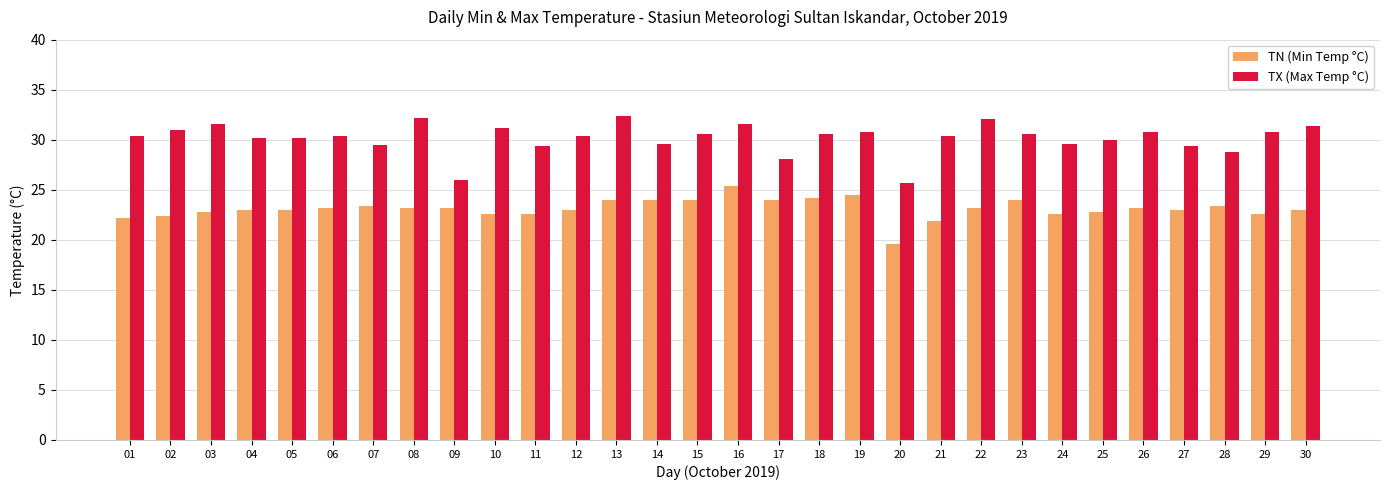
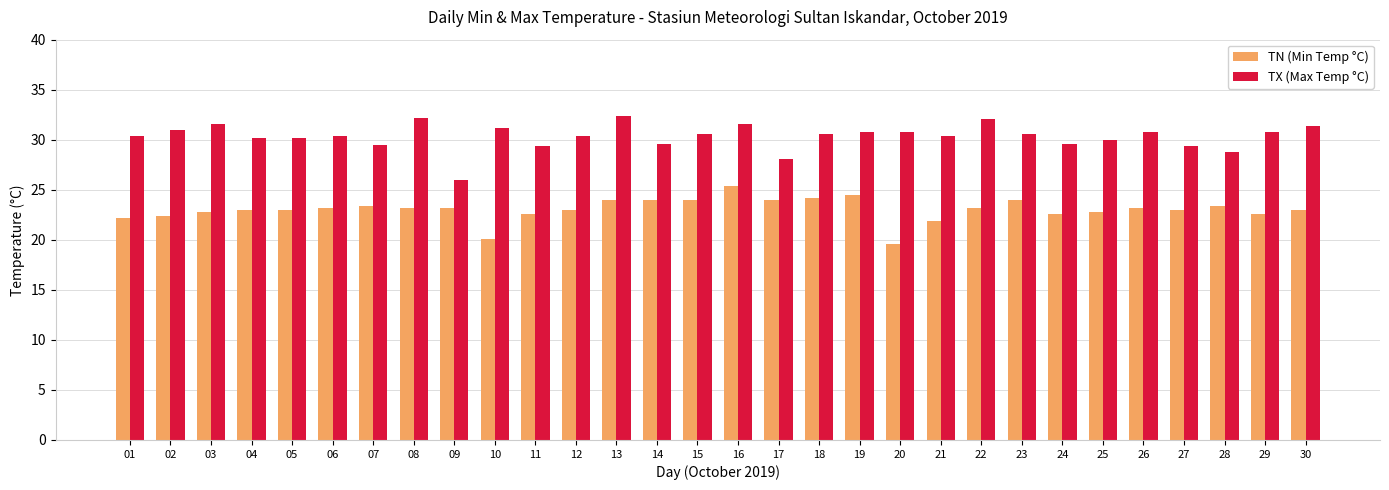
  {
    "TN (Min Temp °C)": {
      "01": 22.2,
      "02": 22.4,
      "03": 22.8,
      "04": 23.0,
      "05": 23.0,
      "06": 23.2,
      "07": 23.4,
      "08": 23.2,
      "09": 23.2,
-     "10": 22.6,
+     "10": 20.1,
      "11": 22.6,
      "12": 23.0,
      "13": 24.0,
      "14": 24.0,
      "15": 24.0,
      "16": 25.4,
      "17": 24.0,
      "18": 24.2,
      "19": 24.5,
      "20": 19.6,
      "21": 21.9,
      "22": 23.2,
      "23": 24.0,
      "24": 22.6,
      "25": 22.8,
      "26": 23.2,
      "27": 23.0,
      "28": 23.4,
      "29": 22.6,
      "30": 23.0
    },
    "TX (Max Temp °C)": {
      "01": 30.4,
      "02": 31.0,
      "03": 31.6,
      "04": 30.2,
      "05": 30.2,
      "06": 30.4,
      "07": 29.5,
      "08": 32.2,
      "09": 26.0,
      "10": 31.2,
      "11": 29.4,
      "12": 30.4,
      "13": 32.4,
      "14": 29.6,
      "15": 30.6,
      "16": 31.6,
      "17": 28.1,
      "18": 30.6,
      "19": 30.8,
-     "20": 25.7,
+     "20": 30.8,
      "21": 30.4,
      "22": 32.1,
      "23": 30.6,
      "24": 29.6,
      "25": 30.0,
      "26": 30.8,
      "27": 29.4,
      "28": 28.8,
      "29": 30.8,
      "30": 31.4
    }
  }
